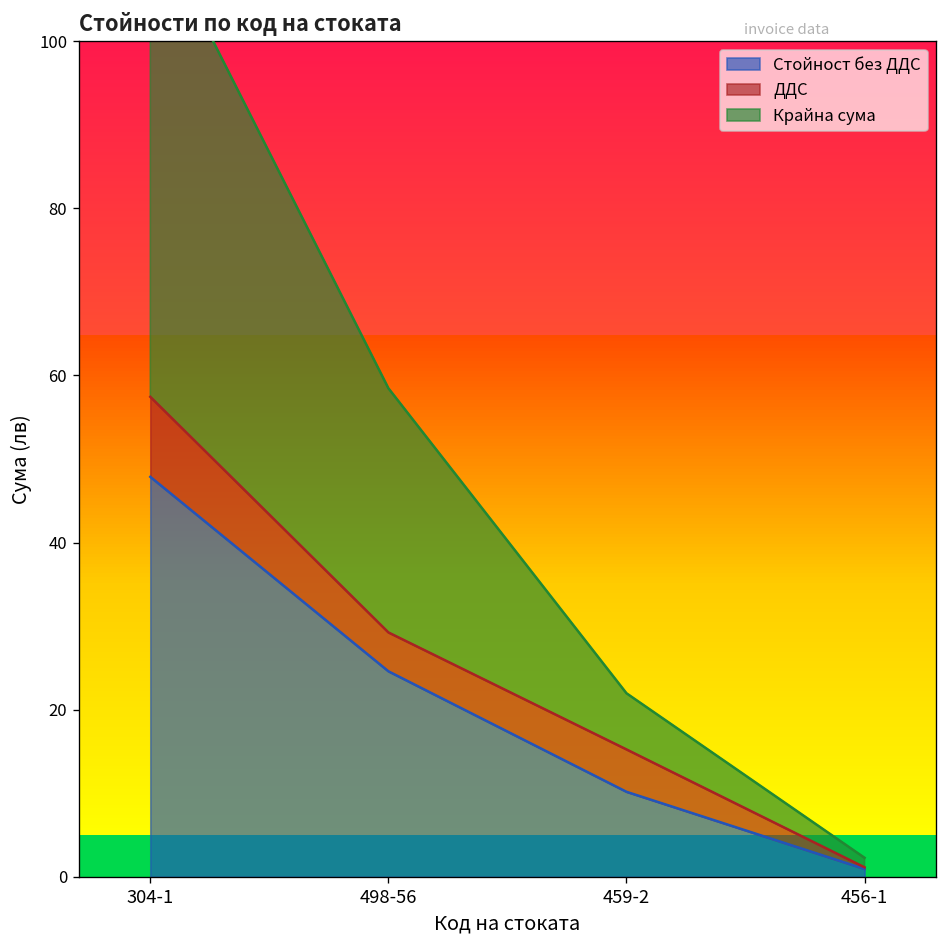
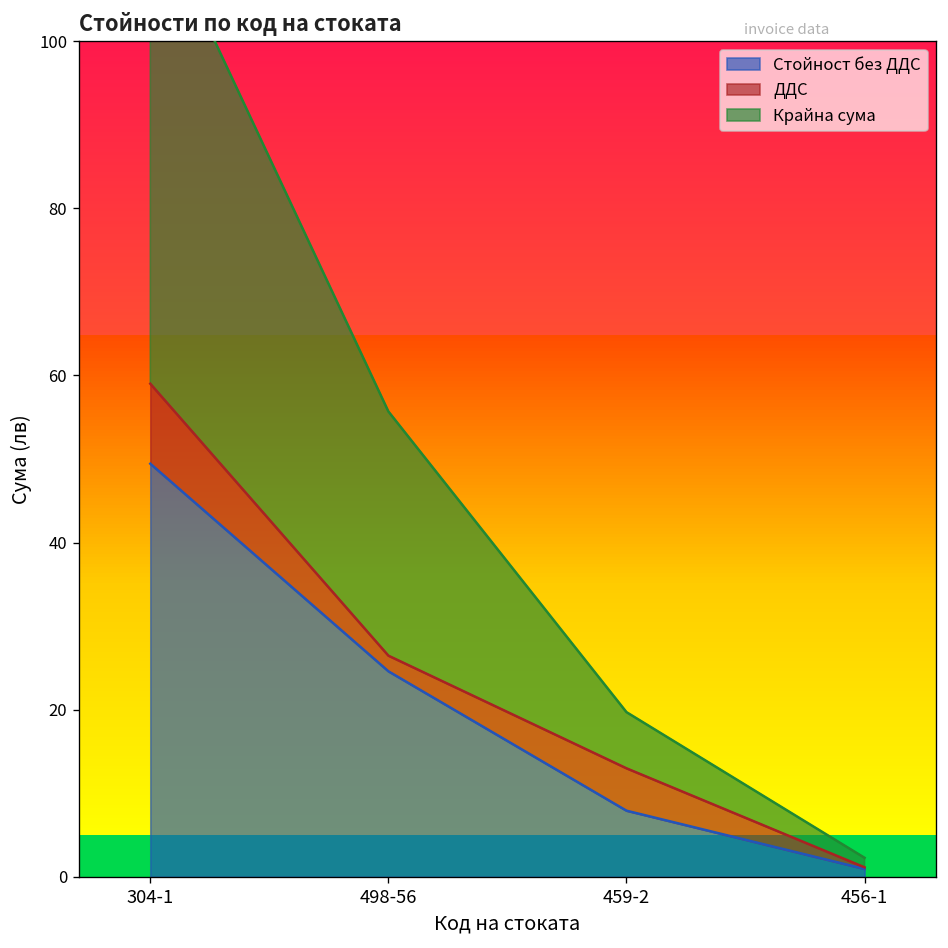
  {
    "Стойност без ДДС": {
-     "304-1": 48,
+     "304-1": 49,
      "498-56": 25,
-     "459-2": 10
+     "459-2": 8
    },
    "ДДС": {
      "304-1": 10,
-     "498-56": 5,
+     "498-56": 2,
      "459-2": 5
    },
    "Крайна сума": {
      "498-56": 29,
      "459-2": 7,
      "456-1": 1
    }
  }
